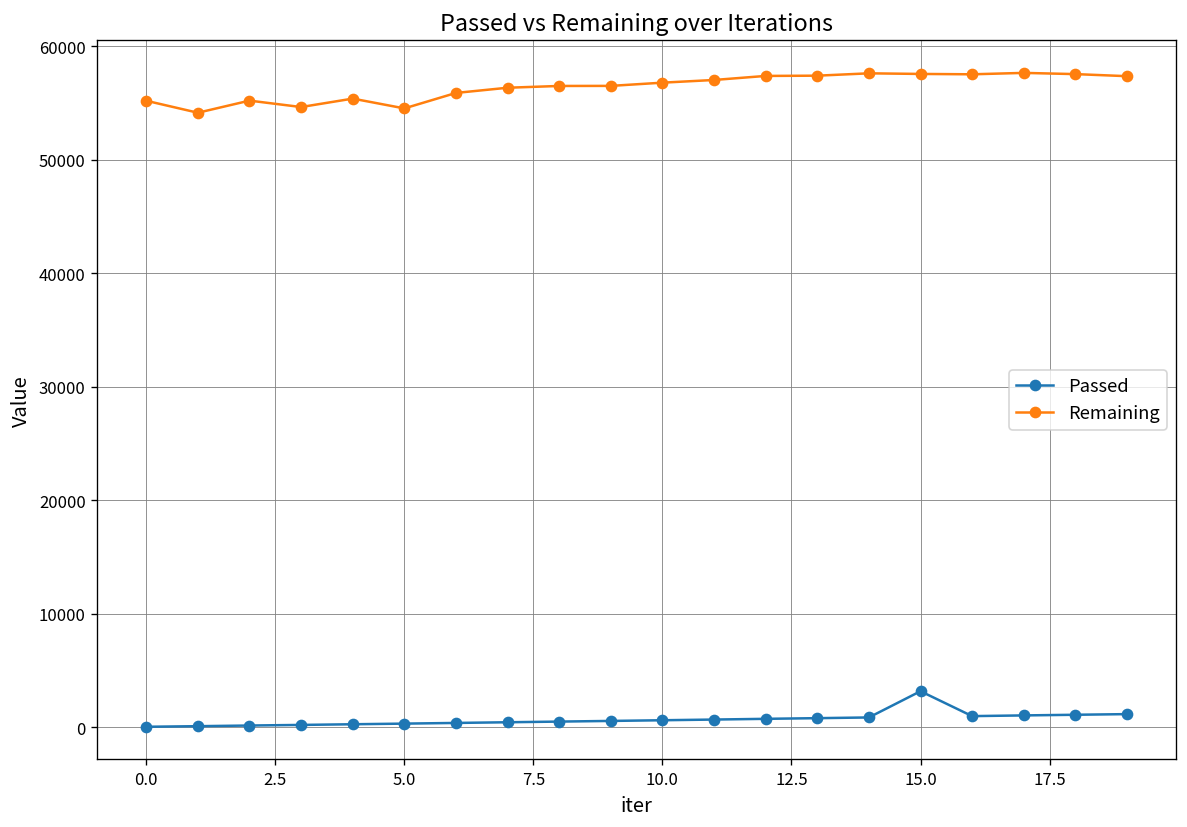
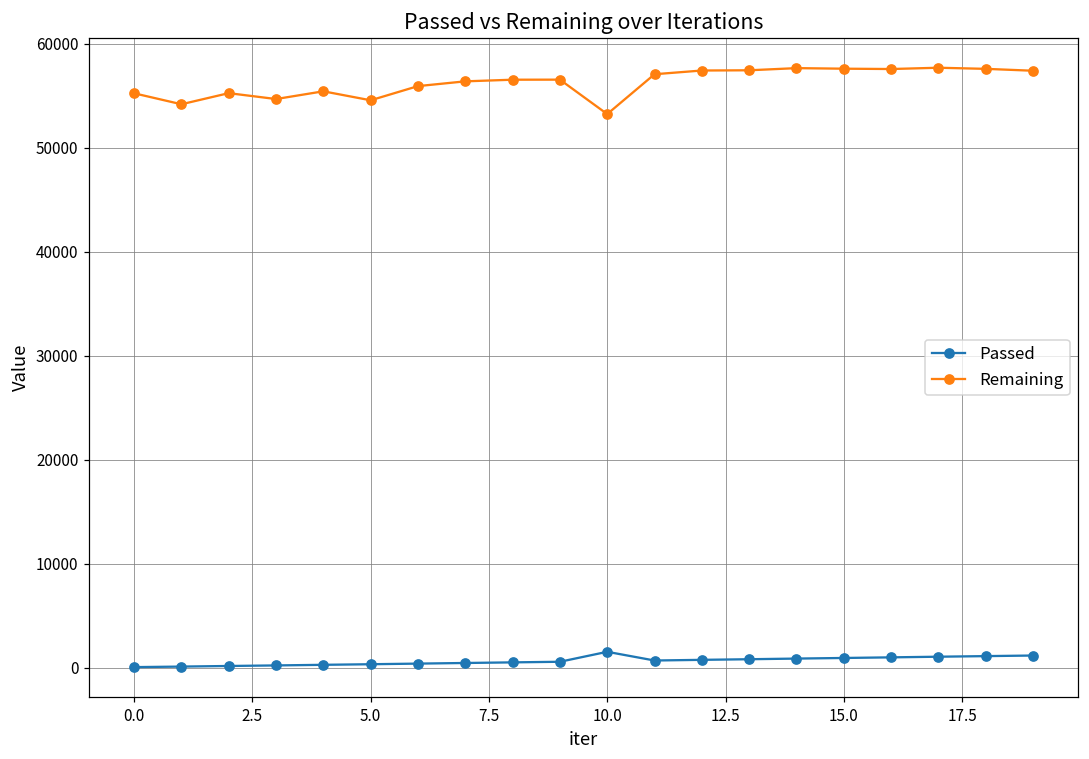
  {
    "Passed": {
      "0.0": 0,
      "5.0": 0,
-     "10.0": 1000,
-     "15.0": 3000
+     "10.0": 2000,
+     "15.0": 1000
    },
    "Remaining": {
      "0.0": 55000,
      "5.0": 55000,
-     "10.0": 57000,
+     "10.0": 53000,
      "15.0": 58000
    }
  }
